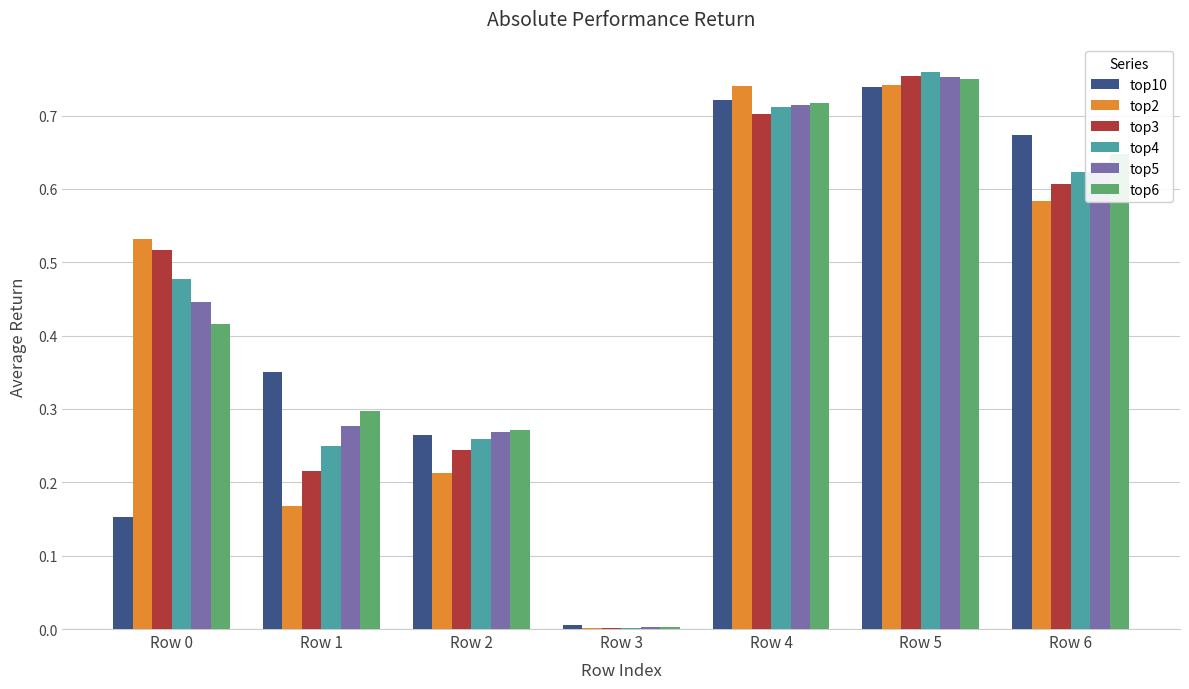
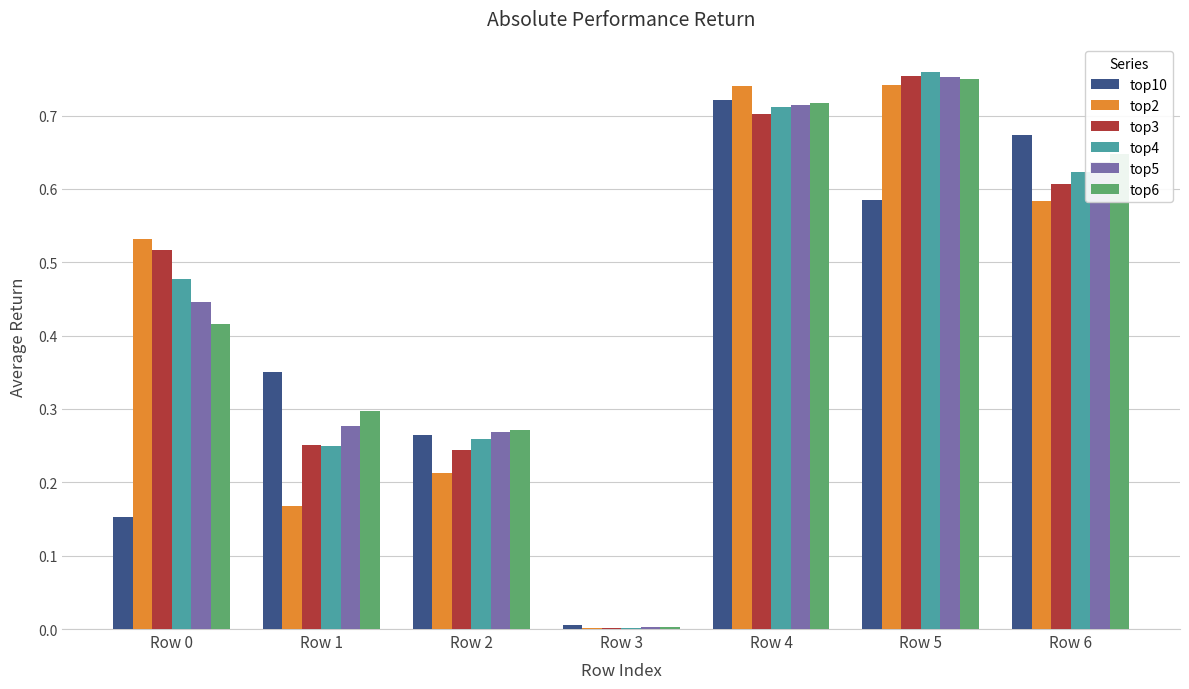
  {
    "top10": {
      "Row 0": 0.15,
      "Row 1": 0.35,
      "Row 2": 0.27,
      "Row 3": 0.01,
      "Row 4": 0.72,
-     "Row 5": 0.74,
+     "Row 5": 0.59,
      "Row 6": 0.67
    },
    "top2": {
      "Row 0": 0.53,
      "Row 1": 0.17,
      "Row 2": 0.21,
      "Row 4": 0.74,
      "Row 5": 0.74,
      "Row 6": 0.58
    },
    "top3": {
      "Row 0": 0.52,
-     "Row 1": 0.22,
+     "Row 1": 0.25,
      "Row 2": 0.24,
      "Row 4": 0.70,
      "Row 5": 0.75,
      "Row 6": 0.61
    },
    "top5": {
      "Row 0": 0.45,
      "Row 1": 0.28,
      "Row 2": 0.27,
      "Row 4": 0.71,
      "Row 5": 0.75
    }
  }
